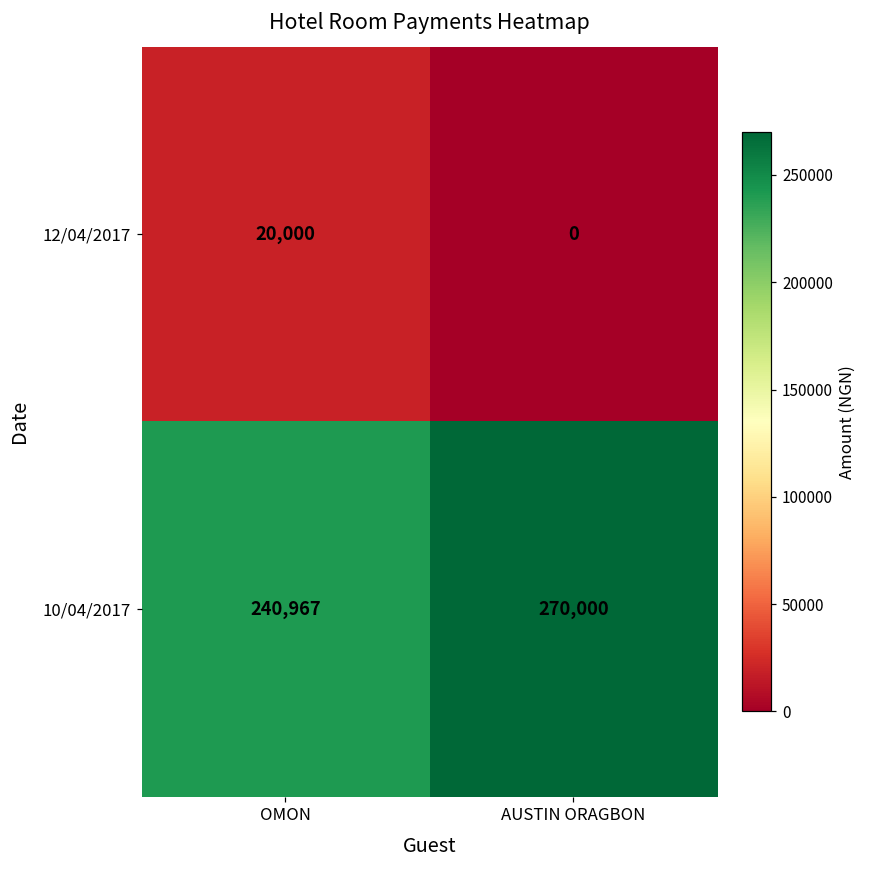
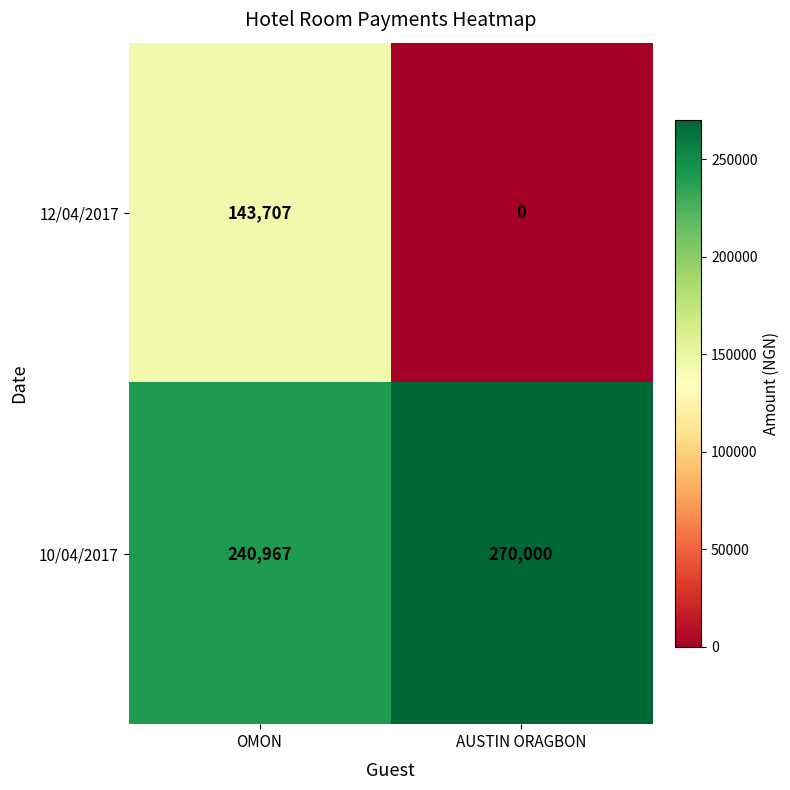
  {
    "12/04/2017": {
-     "OMON": "20,000",
+     "OMON": "143,707",
      "AUSTIN ORAGBON": "0"
    },
    "10/04/2017": {
      "OMON": "240,967",
      "AUSTIN ORAGBON": "270,000"
    }
  }
